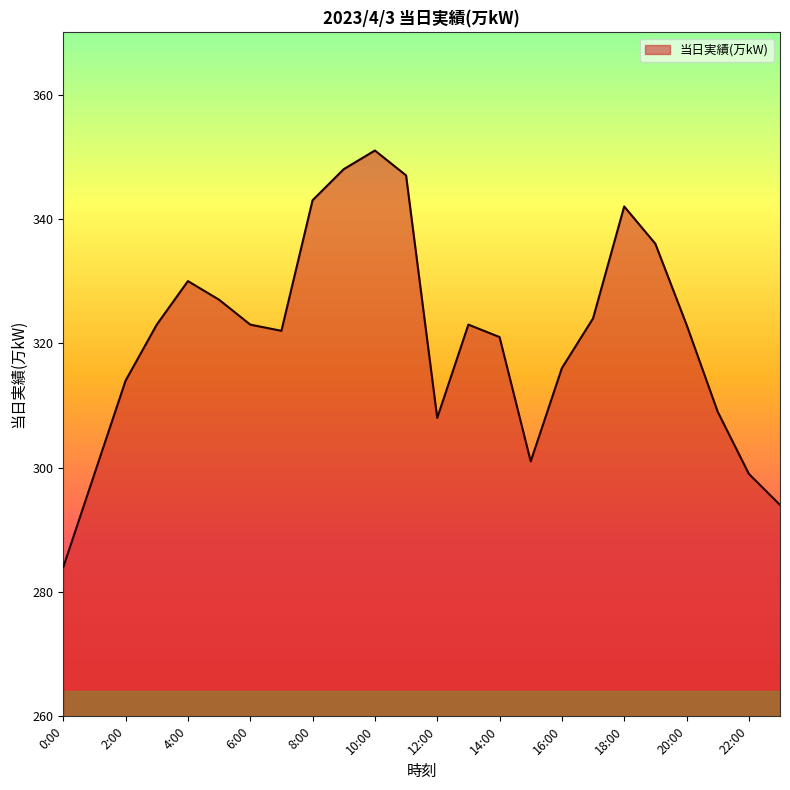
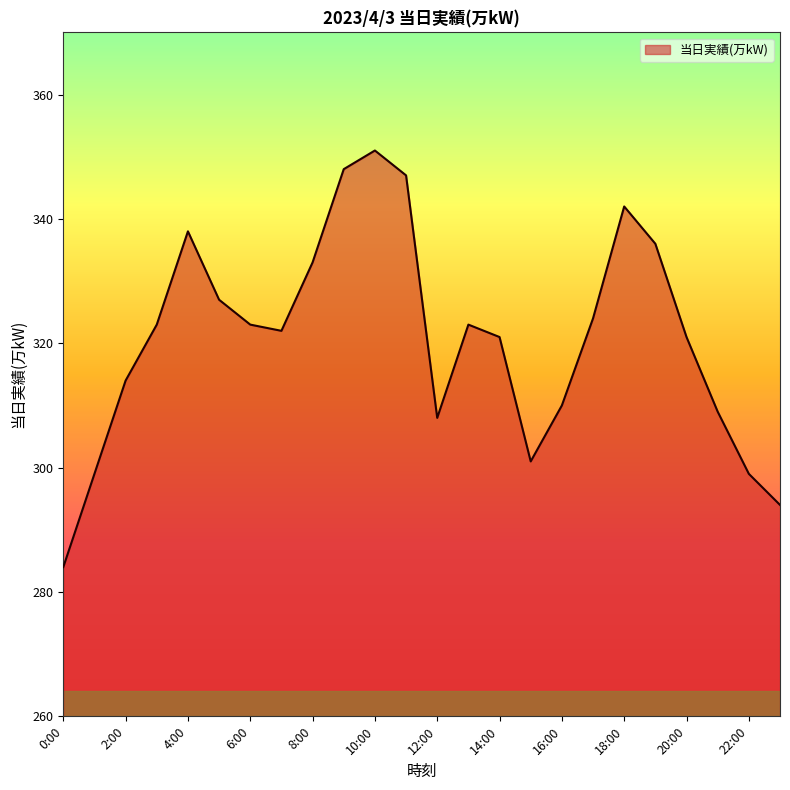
  {
    "0:00": 284,
    "2:00": 314,
-   "4:00": 330,
+   "4:00": 338,
    "6:00": 323,
-   "8:00": 343,
+   "8:00": 333,
    "10:00": 351,
    "12:00": 308,
    "14:00": 321,
-   "16:00": 316,
+   "16:00": 310,
    "18:00": 342,
-   "20:00": 323,
+   "20:00": 321,
    "22:00": 299
  }
